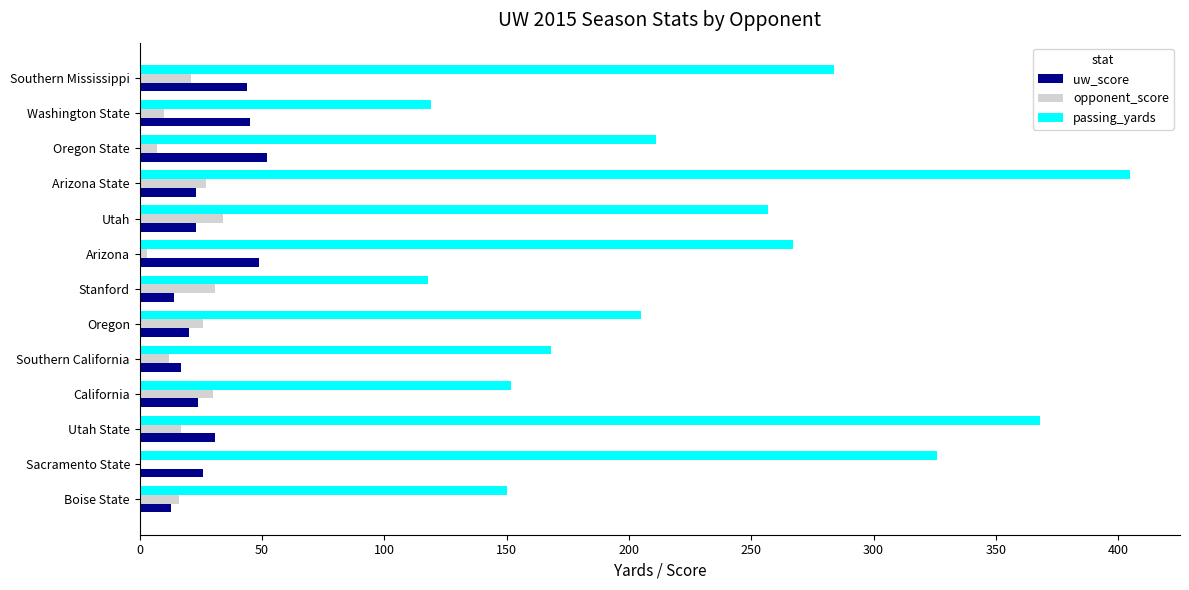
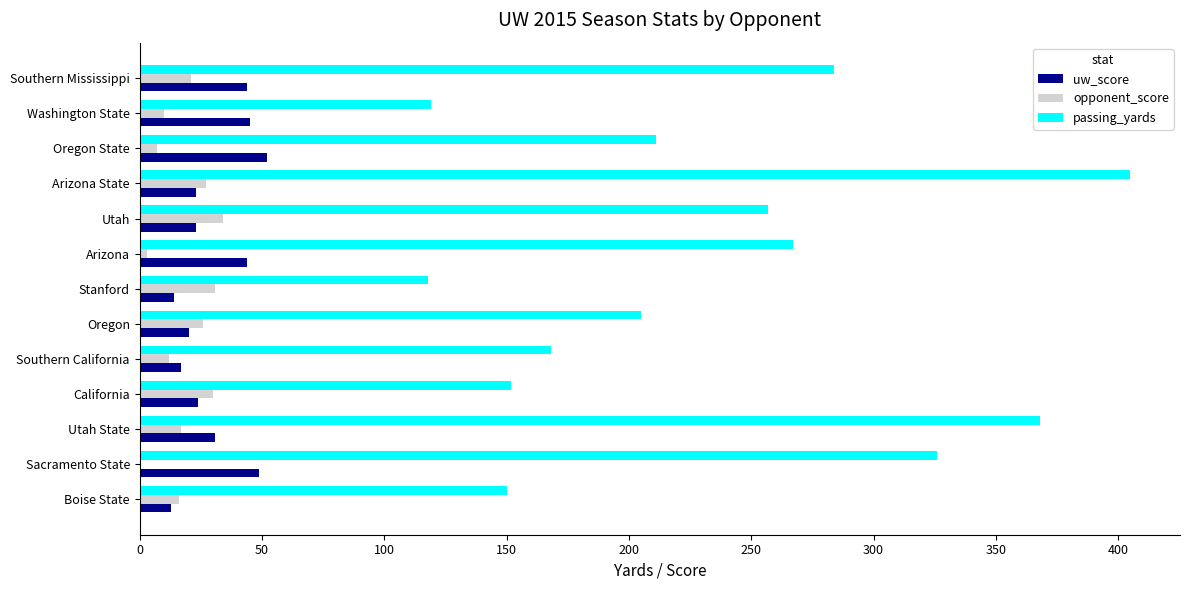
  {
    "uw_score": {
      "Southern Mississippi": 44,
      "Washington State": 45,
      "Oregon State": 52,
      "Arizona State": 23,
      "Utah": 23,
-     "Arizona": 49,
+     "Arizona": 44,
      "Stanford": 14,
      "Oregon": 20,
      "Southern California": 17,
      "California": 24,
      "Utah State": 31,
-     "Sacramento State": 26,
+     "Sacramento State": 49,
      "Boise State": 13
    },
    "opponent_score": {
      "Southern Mississippi": 21,
      "Washington State": 10,
      "Oregon State": 7,
      "Arizona State": 27,
      "Utah": 34,
      "Arizona": 3,
      "Stanford": 31,
      "Oregon": 26,
      "Southern California": 12,
      "California": 30,
      "Utah State": 17,
      "Sacramento State": 0,
      "Boise State": 16
    },
    "passing_yards": {
      "Southern Mississippi": 284,
      "Washington State": 119,
      "Oregon State": 211,
      "Arizona State": 405,
      "Utah": 257,
      "Arizona": 267,
      "Stanford": 118,
      "Oregon": 205,
      "Southern California": 168,
      "California": 152,
      "Utah State": 368,
      "Sacramento State": 326,
      "Boise State": 150
    }
  }
